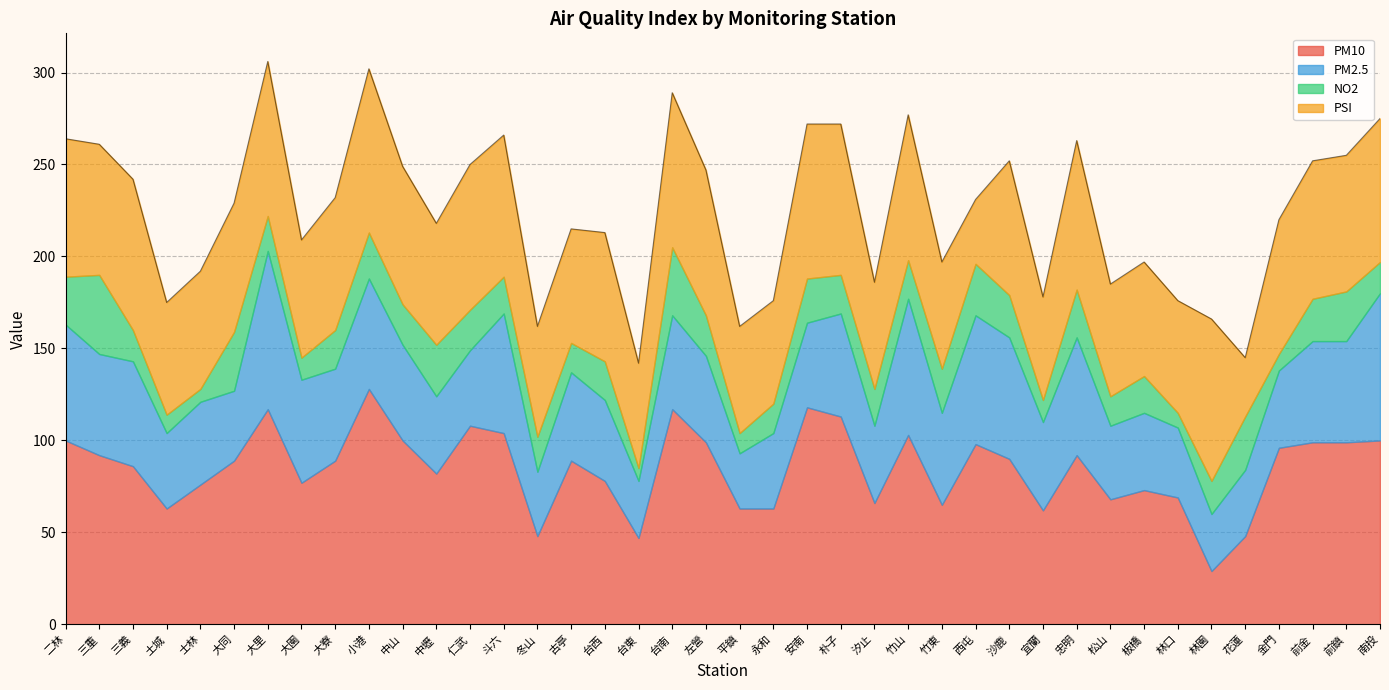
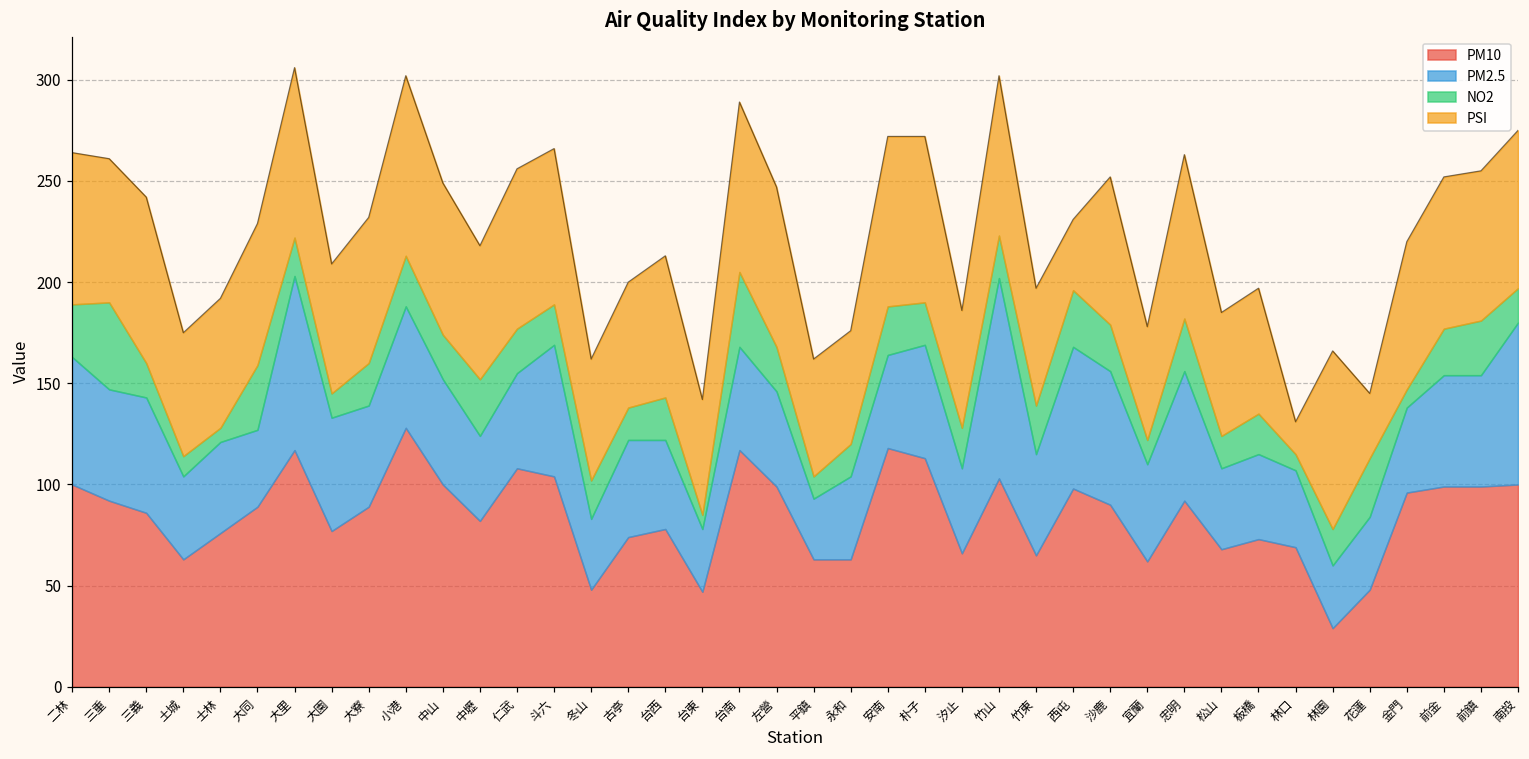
  {
    "PM10": {
      "二林": 100,
      "三重": 92,
      "三義": 86,
      "土城": 63,
      "士林": 76,
      "大同": 89,
      "大里": 117,
      "大園": 77,
      "大寮": 89,
      "小港": 128,
      "中山": 100,
      "中壢": 82,
      "仁武": 108,
      "斗六": 104,
      "冬山": 48,
-     "古亭": 89,
+     "古亭": 74,
      "台西": 78,
      "台東": 47,
      "台南": 117,
      "左營": 99,
      "平鎮": 63,
      "永和": 63,
      "安南": 118,
      "朴子": 113,
      "汐止": 66,
      "竹山": 103,
      "竹東": 65,
      "西屯": 98,
      "沙鹿": 90,
      "宜蘭": 62,
      "忠明": 92,
      "松山": 68,
      "板橋": 73,
      "林口": 69,
      "林園": 29,
      "花蓮": 48,
      "金門": 96,
      "前金": 99,
      "前鎮": 99,
      "南投": 100
    },
    "PM2.5": {
      "二林": 63,
      "三重": 55,
      "三義": 57,
      "土城": 41,
      "士林": 45,
      "大同": 38,
      "大里": 86,
      "大園": 56,
      "大寮": 50,
      "小港": 60,
      "中山": 52,
      "中壢": 42,
-     "仁武": 41,
+     "仁武": 47,
      "斗六": 65,
      "冬山": 35,
      "古亭": 48,
      "台西": 44,
      "台東": 31,
      "台南": 51,
      "左營": 47,
      "平鎮": 30,
      "永和": 41,
      "安南": 46,
      "朴子": 56,
      "汐止": 42,
-     "竹山": 74,
+     "竹山": 99,
      "竹東": 50,
      "西屯": 70,
      "沙鹿": 66,
      "宜蘭": 48,
      "忠明": 64,
      "松山": 40,
      "板橋": 42,
      "林口": 38,
      "林園": 31,
      "花蓮": 36,
      "金門": 42,
      "前金": 55,
      "前鎮": 55,
      "南投": 80
    },
    "NO2": {
      "二林": 26,
      "三重": 43,
      "三義": 17,
      "土城": 10,
      "士林": 7,
      "大同": 32,
      "大里": 19,
      "大園": 12,
      "大寮": 21,
      "小港": 25,
      "中山": 22,
      "中壢": 28,
      "仁武": 22,
      "斗六": 20,
      "冬山": 19,
      "古亭": 16,
      "台西": 21,
      "台東": 7,
      "台南": 37,
      "左營": 22,
      "平鎮": 11,
      "永和": 16,
      "安南": 24,
      "朴子": 21,
      "汐止": 20,
      "竹山": 21,
      "竹東": 24,
      "西屯": 28,
      "沙鹿": 23,
      "宜蘭": 12,
      "忠明": 26,
      "松山": 16,
      "板橋": 20,
      "林口": 8,
      "林園": 18,
      "花蓮": 29,
      "金門": 9,
      "前金": 23,
      "前鎮": 27,
      "南投": 17
    },
    "PSI": {
      "二林": 75,
      "三重": 71,
      "三義": 82,
      "土城": 61,
      "士林": 64,
      "大同": 70,
      "大里": 84,
      "大園": 64,
      "大寮": 72,
      "小港": 89,
      "中山": 75,
      "中壢": 66,
      "仁武": 79,
      "斗六": 77,
      "冬山": 60,
      "古亭": 62,
      "台西": 70,
      "台東": 57,
      "台南": 84,
      "左營": 79,
      "平鎮": 58,
      "永和": 56,
      "安南": 84,
      "朴子": 82,
      "汐止": 58,
      "竹山": 79,
      "竹東": 58,
      "西屯": 35,
      "沙鹿": 73,
      "宜蘭": 56,
      "忠明": 81,
      "松山": 61,
      "板橋": 62,
-     "林口": 61,
+     "林口": 16,
      "林園": 88,
      "花蓮": 32,
      "金門": 73,
      "前金": 75,
      "前鎮": 74,
      "南投": 78
    }
  }
